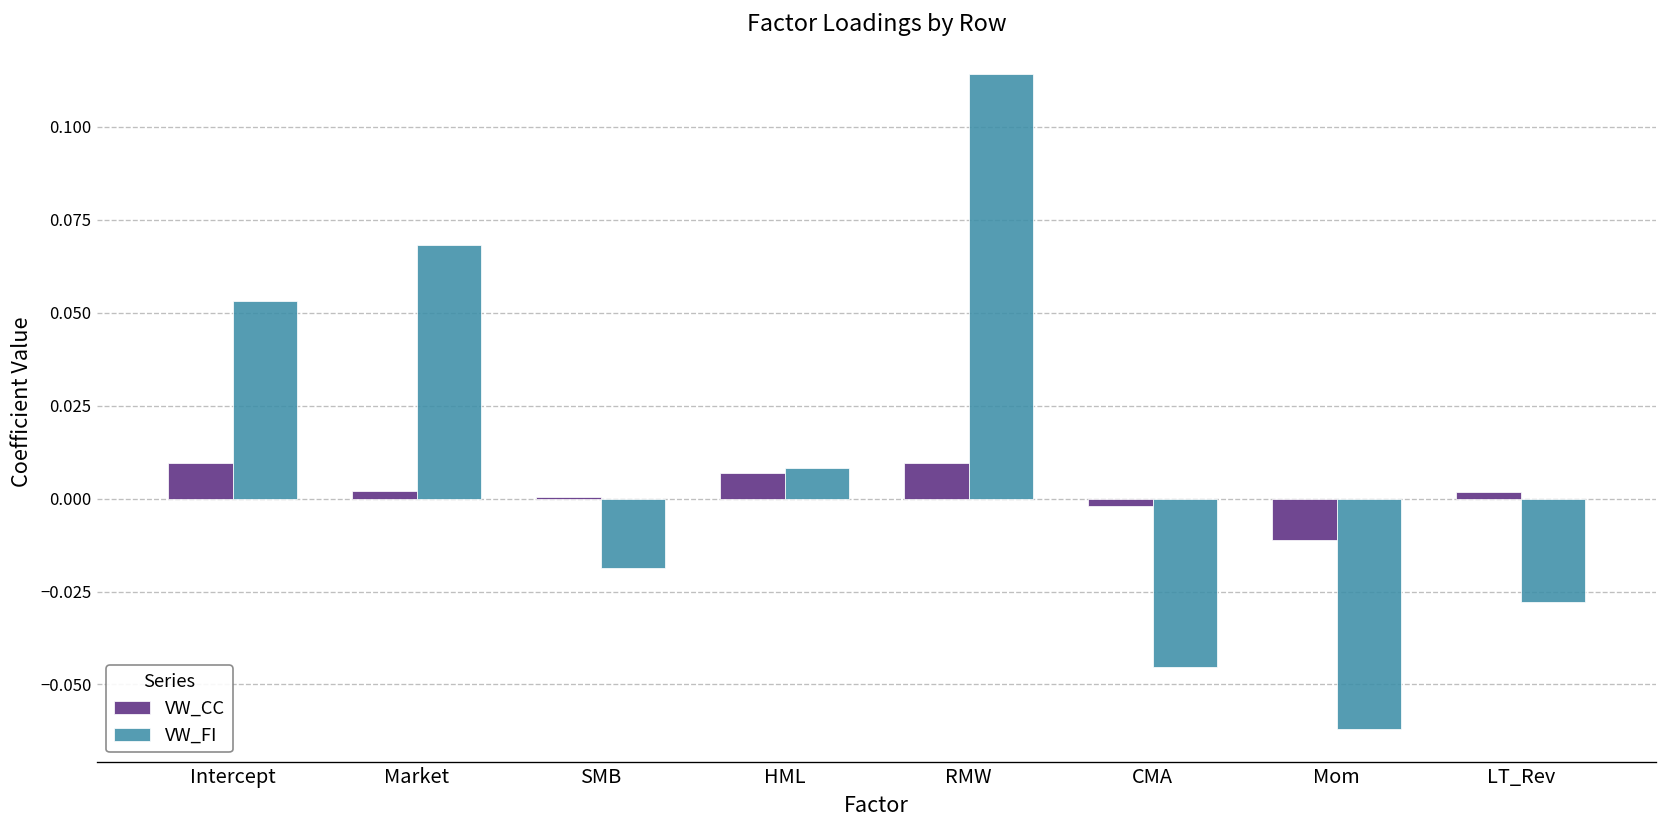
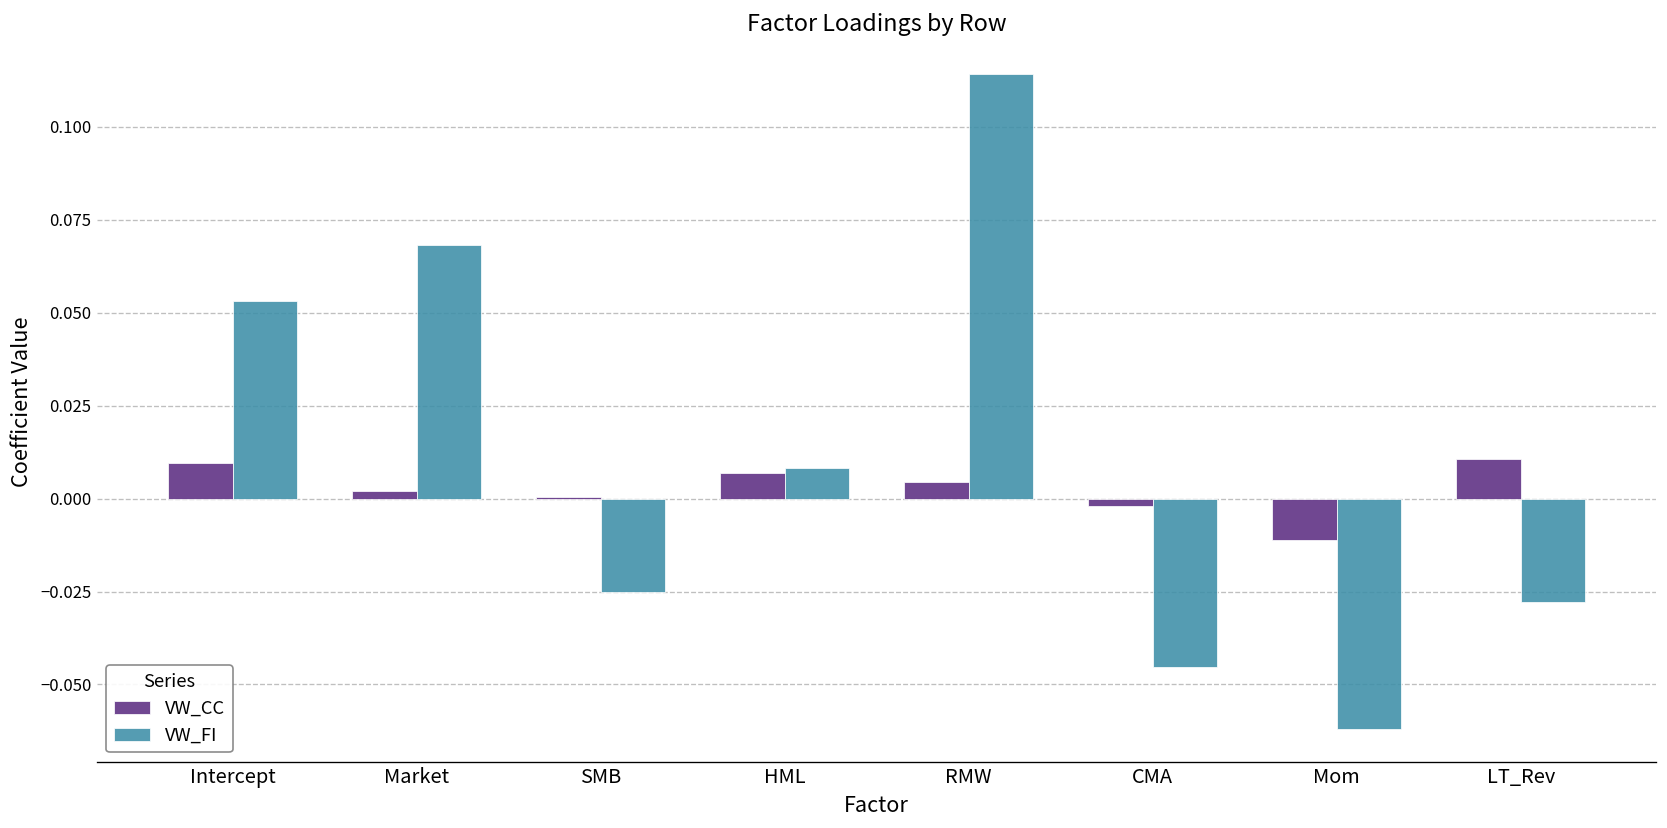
  {
    "VW_CC": {
      "Intercept": 0.009,
      "Market": 0.002,
      "HML": 0.007,
-     "RMW": 0.010,
+     "RMW": 0.005,
      "CMA": -0.002,
      "Mom": -0.011,
-     "LT_Rev": 0.002
+     "LT_Rev": 0.011
    },
    "VW_FI": {
      "Intercept": 0.053,
      "Market": 0.068,
-     "SMB": -0.019,
+     "SMB": -0.025,
      "HML": 0.008,
      "RMW": 0.114,
      "CMA": -0.045,
      "Mom": -0.062,
      "LT_Rev": -0.028
    }
  }
